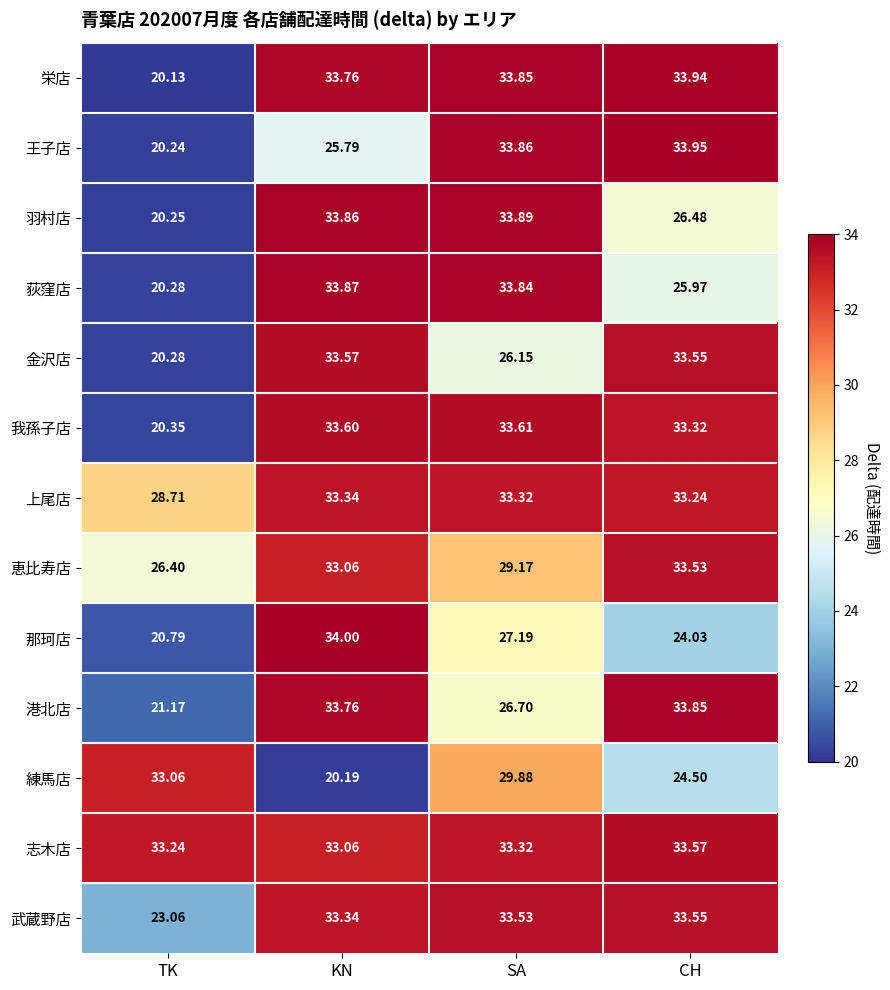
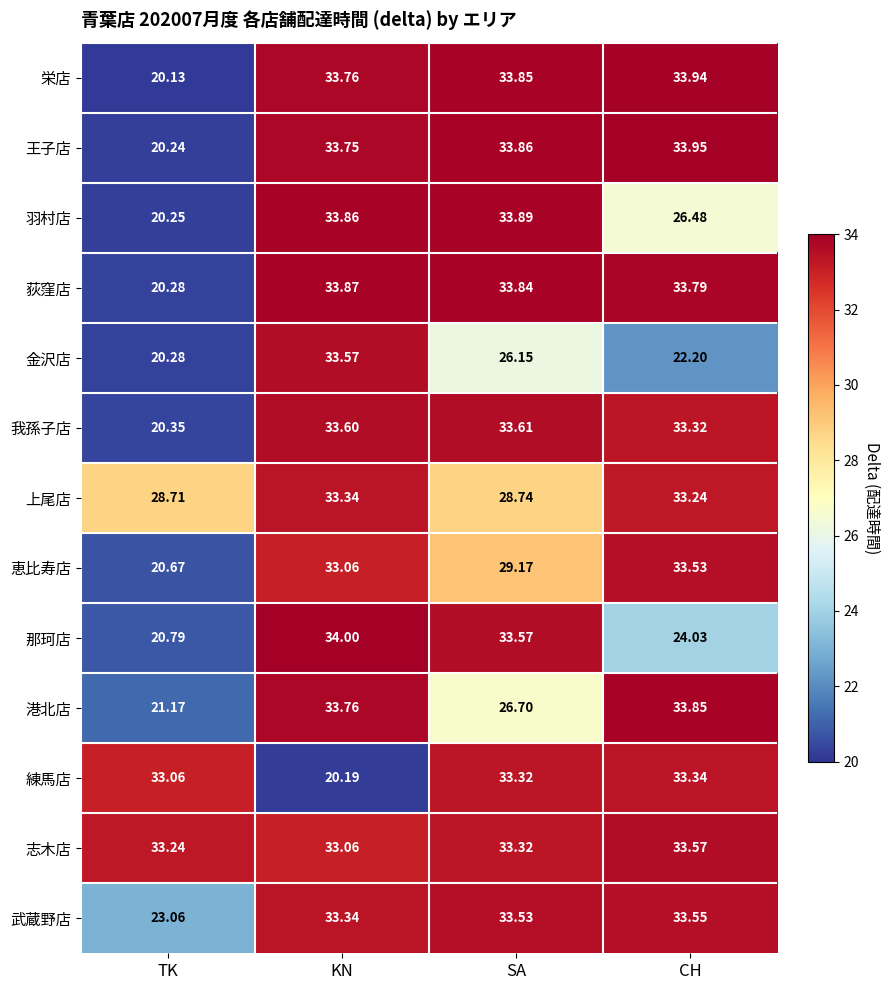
  {
    "栄店": {
      "TK": 20.13,
      "KN": 33.76,
      "SA": 33.85,
      "CH": 33.94
    },
    "王子店": {
      "TK": 20.24,
-     "KN": 25.79,
+     "KN": 33.75,
      "SA": 33.86,
      "CH": 33.95
    },
    "羽村店": {
      "TK": 20.25,
      "KN": 33.86,
      "SA": 33.89,
      "CH": 26.48
    },
    "荻窪店": {
      "TK": 20.28,
      "KN": 33.87,
      "SA": 33.84,
-     "CH": 25.97
+     "CH": 33.79
    },
    "金沢店": {
      "TK": 20.28,
      "KN": 33.57,
      "SA": 26.15,
-     "CH": 33.55
+     "CH": 22.20
    },
    "我孫子店": {
      "TK": 20.35,
      "KN": 33.60,
      "SA": 33.61,
      "CH": 33.32
    },
    "上尾店": {
      "TK": 28.71,
      "KN": 33.34,
-     "SA": 33.32,
+     "SA": 28.74,
      "CH": 33.24
    },
    "恵比寿店": {
-     "TK": 26.40,
+     "TK": 20.67,
      "KN": 33.06,
      "SA": 29.17,
      "CH": 33.53
    },
    "那珂店": {
      "TK": 20.79,
      "KN": 34.00,
-     "SA": 27.19,
+     "SA": 33.57,
      "CH": 24.03
    },
    "港北店": {
      "TK": 21.17,
      "KN": 33.76,
      "SA": 26.70,
      "CH": 33.85
    },
    "練馬店": {
      "TK": 33.06,
      "KN": 20.19,
-     "SA": 29.88,
-     "CH": 24.50
+     "SA": 33.32,
+     "CH": 33.34
    },
    "志木店": {
      "TK": 33.24,
      "KN": 33.06,
      "SA": 33.32,
      "CH": 33.57
    },
    "武蔵野店": {
      "TK": 23.06,
      "KN": 33.34,
      "SA": 33.53,
      "CH": 33.55
    }
  }
